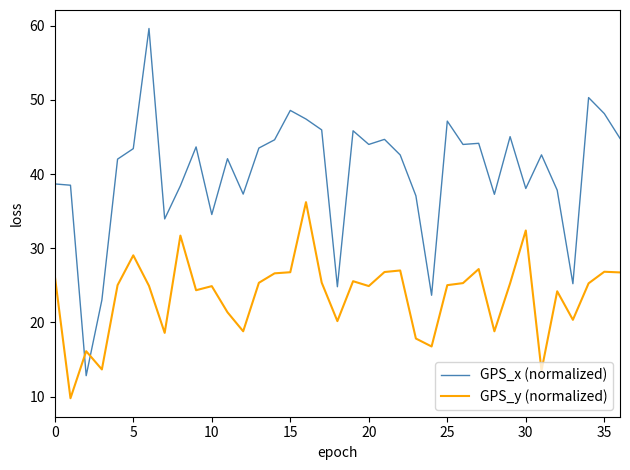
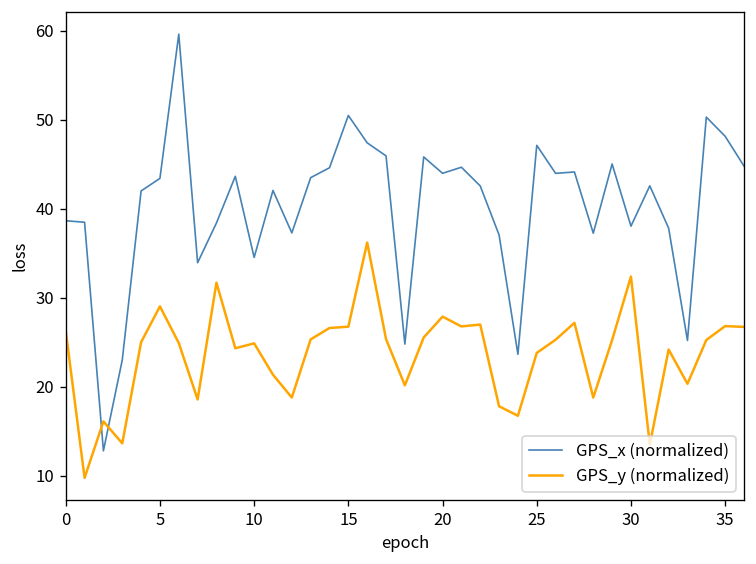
  {
    "GPS_x (normalized)": {
      "0": 39,
      "5": 43,
      "10": 35,
-     "15": 49,
+     "15": 51,
      "20": 44,
      "25": 47,
      "30": 38,
      "35": 48
    },
    "GPS_y (normalized)": {
      "0": 26,
      "5": 29,
      "10": 25,
      "15": 27,
-     "20": 25,
-     "25": 25,
+     "20": 28,
+     "25": 24,
      "30": 32,
      "35": 27
    }
  }
